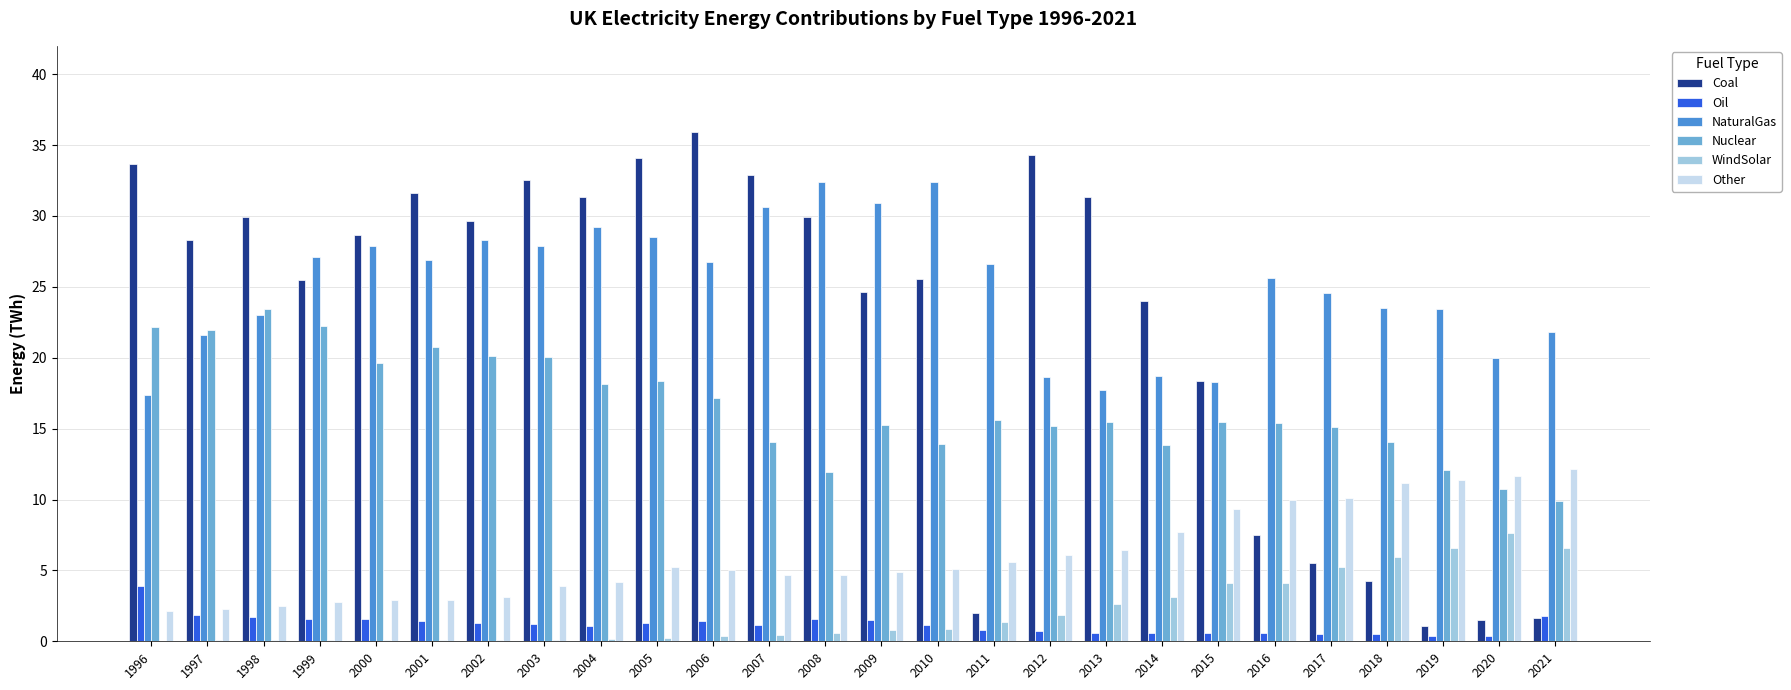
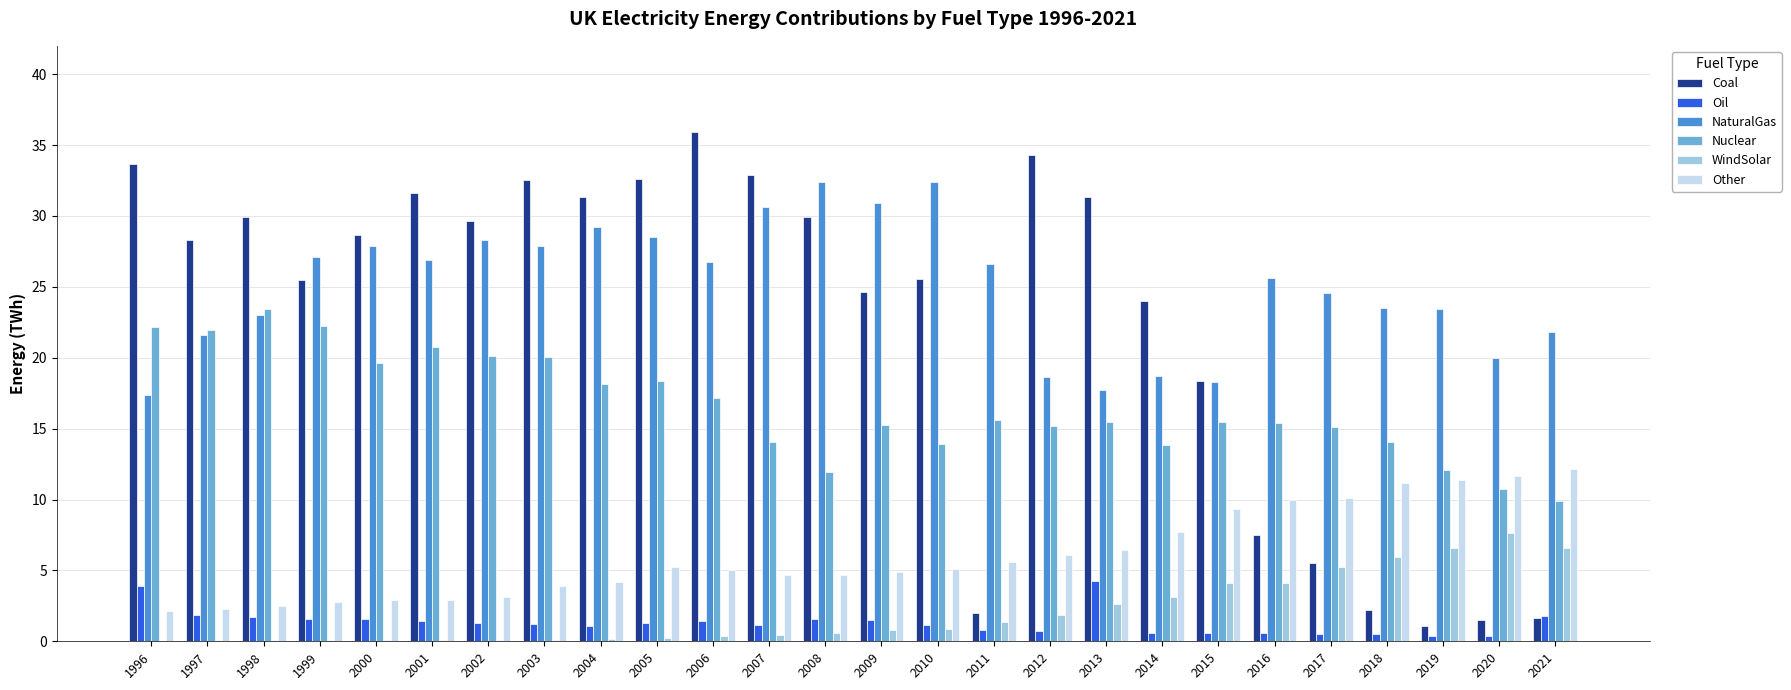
  {
    "Coal": {
      "1996": 33.7,
      "1997": 28.3,
      "1998": 29.9,
      "1999": 25.5,
      "2000": 28.7,
      "2001": 31.6,
      "2002": 29.6,
      "2003": 32.5,
      "2004": 31.3,
-     "2005": 34.1,
+     "2005": 32.6,
      "2006": 35.9,
      "2007": 32.9,
      "2008": 30.0,
      "2009": 24.7,
      "2010": 25.6,
      "2011": 2.0,
      "2012": 34.3,
      "2013": 31.3,
      "2014": 24.0,
      "2015": 18.3,
      "2016": 7.5,
      "2017": 5.6,
-     "2018": 4.2,
+     "2018": 2.2,
      "2019": 1.1,
      "2020": 1.5,
      "2021": 1.7
    },
    "Oil": {
      "1996": 3.9,
      "1997": 1.9,
      "1998": 1.7,
      "1999": 1.5,
      "2000": 1.6,
      "2001": 1.4,
      "2002": 1.3,
      "2003": 1.2,
      "2004": 1.1,
      "2005": 1.3,
      "2006": 1.4,
      "2007": 1.2,
      "2008": 1.6,
      "2009": 1.5,
      "2010": 1.2,
      "2011": 0.8,
      "2012": 0.7,
-     "2013": 0.6,
+     "2013": 4.3,
      "2014": 0.6,
      "2015": 0.6,
      "2016": 0.6,
      "2017": 0.5,
      "2018": 0.5,
      "2019": 0.4,
      "2020": 0.4,
      "2021": 1.8
    }
  }
